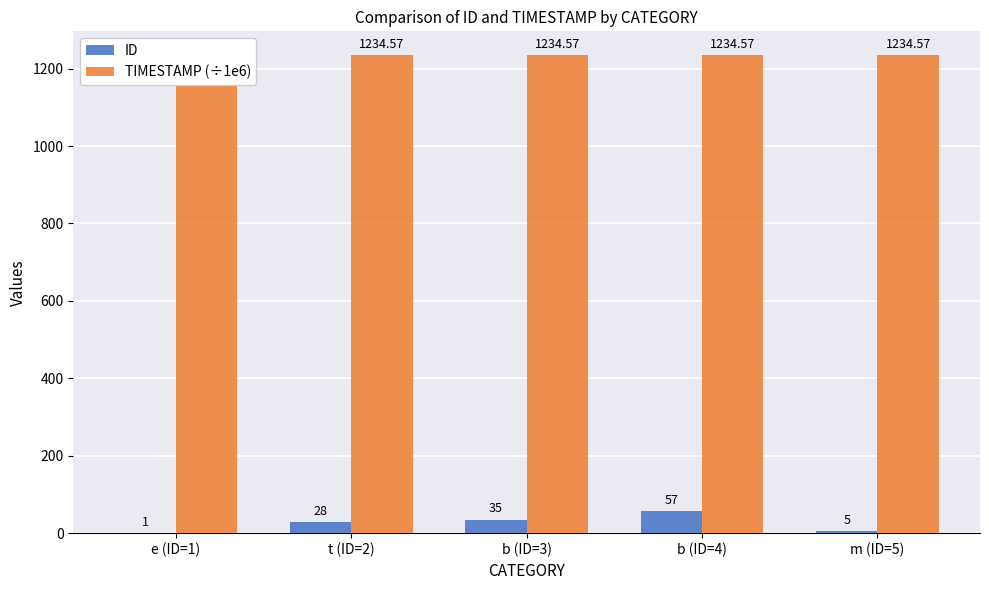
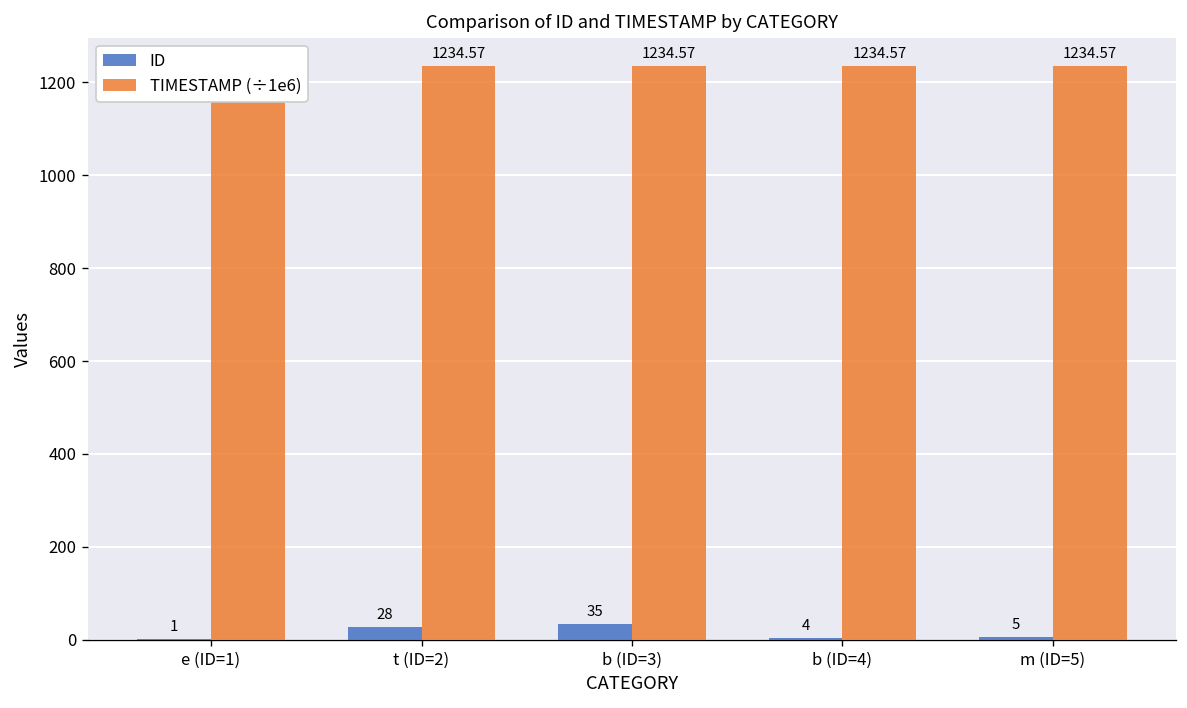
  {
    "ID": {
      "e (ID=1)": 1,
      "t (ID=2)": 28,
      "b (ID=3)": 35,
-     "b (ID=4)": 57,
+     "b (ID=4)": 4,
      "m (ID=5)": 5
    },
    "TIMESTAMP (÷1e6)": {
      "t (ID=2)": 1234.57,
      "b (ID=3)": 1234.57,
      "b (ID=4)": 1234.57,
      "m (ID=5)": 1234.57
    }
  }
